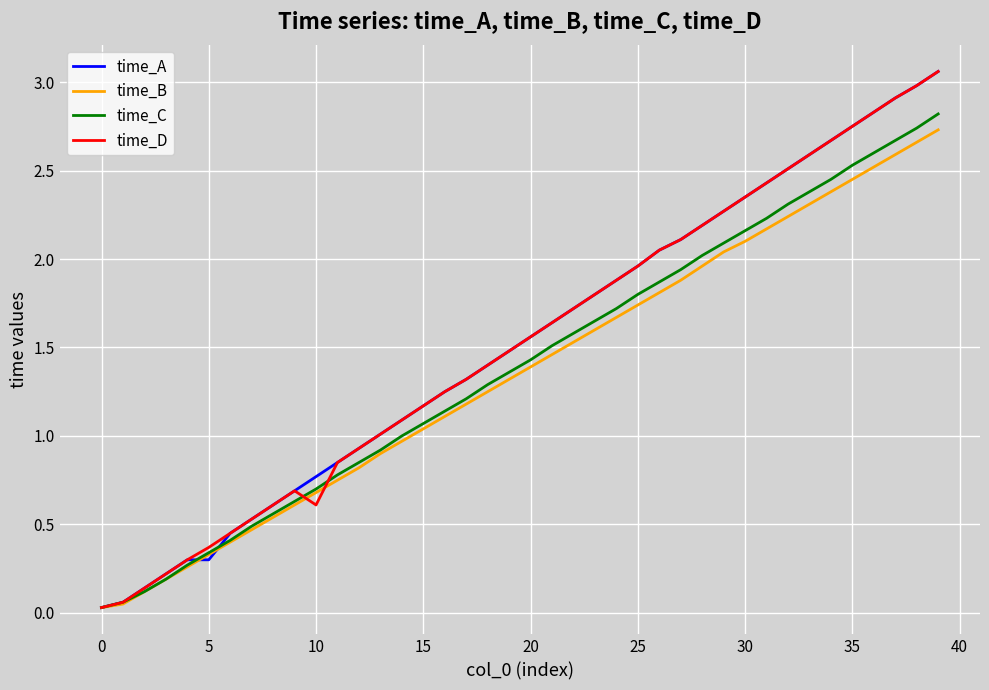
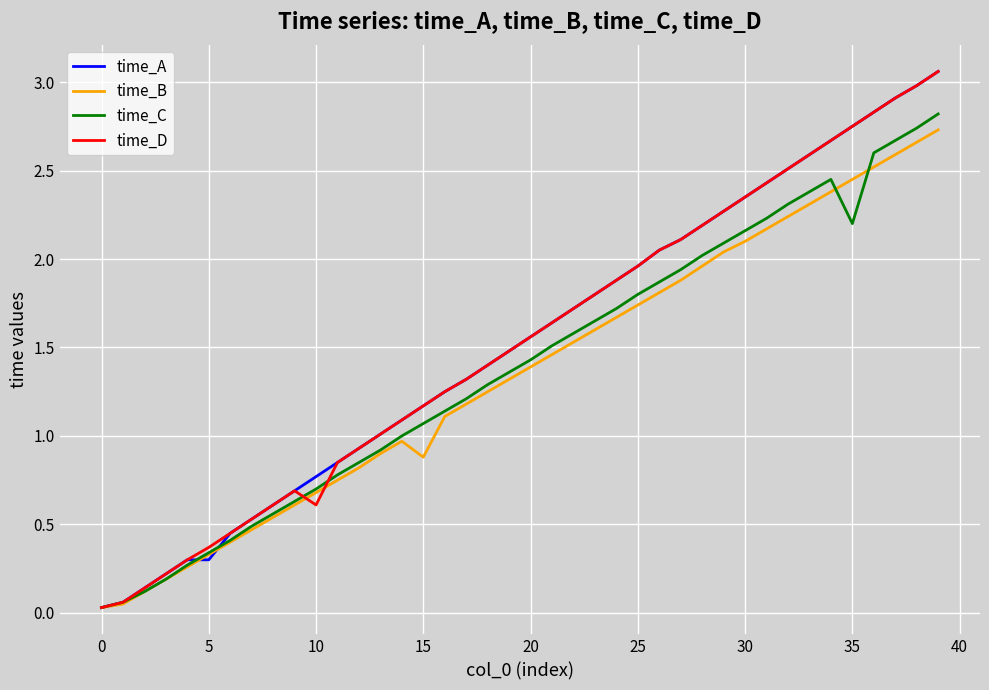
  {
    "time_A": {
      "5": 0.30,
      "10": 0.77
    },
    "time_B": {
      "10": 0.68,
-     "15": 1.04,
+     "15": 0.88,
      "20": 1.39,
      "25": 1.74,
      "30": 2.10,
      "35": 2.45
    },
    "time_C": {
      "10": 0.70,
      "15": 1.07,
      "20": 1.43,
      "25": 1.80,
      "30": 2.16,
-     "35": 2.53
+     "35": 2.20
    },
    "time_D": {
      "5": 0.37,
      "10": 0.61
    }
  }
